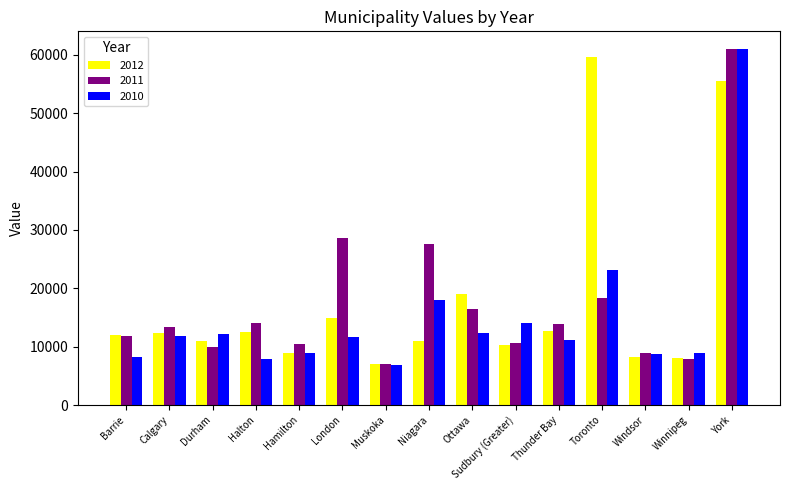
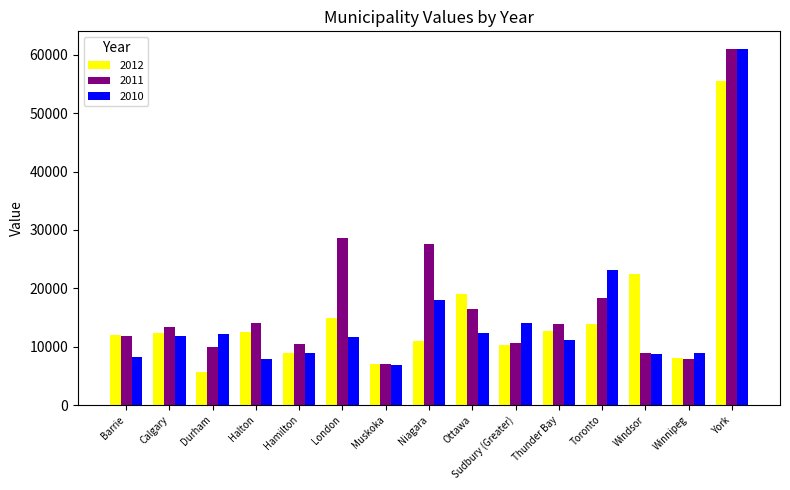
  {
    "2012": {
      "Barrie": 12000,
      "Calgary": 12000,
-     "Durham": 11000,
+     "Durham": 6000,
      "Halton": 12000,
      "Hamilton": 9000,
      "London": 15000,
      "Muskoka": 7000,
      "Niagara": 11000,
      "Ottawa": 19000,
      "Sudbury (Greater)": 10000,
      "Thunder Bay": 13000,
-     "Toronto": 60000,
-     "Windsor": 8000,
+     "Toronto": 14000,
+     "Windsor": 22000,
      "Winnipeg": 8000,
      "York": 56000
    },
    "2011": {
      "Barrie": 12000,
      "Calgary": 13000,
      "Durham": 10000,
      "Halton": 14000,
      "Hamilton": 11000,
      "London": 29000,
      "Muskoka": 7000,
      "Niagara": 28000,
      "Ottawa": 16000,
      "Sudbury (Greater)": 11000,
      "Thunder Bay": 14000,
      "Toronto": 18000,
      "Windsor": 9000,
      "Winnipeg": 8000,
      "York": 61000
    },
    "2010": {
      "Barrie": 8000,
      "Calgary": 12000,
      "Durham": 12000,
      "Halton": 8000,
      "Hamilton": 9000,
      "London": 12000,
      "Muskoka": 7000,
      "Niagara": 18000,
      "Ottawa": 12000,
      "Sudbury (Greater)": 14000,
      "Thunder Bay": 11000,
      "Toronto": 23000,
      "Windsor": 9000,
      "Winnipeg": 9000,
      "York": 61000
    }
  }
